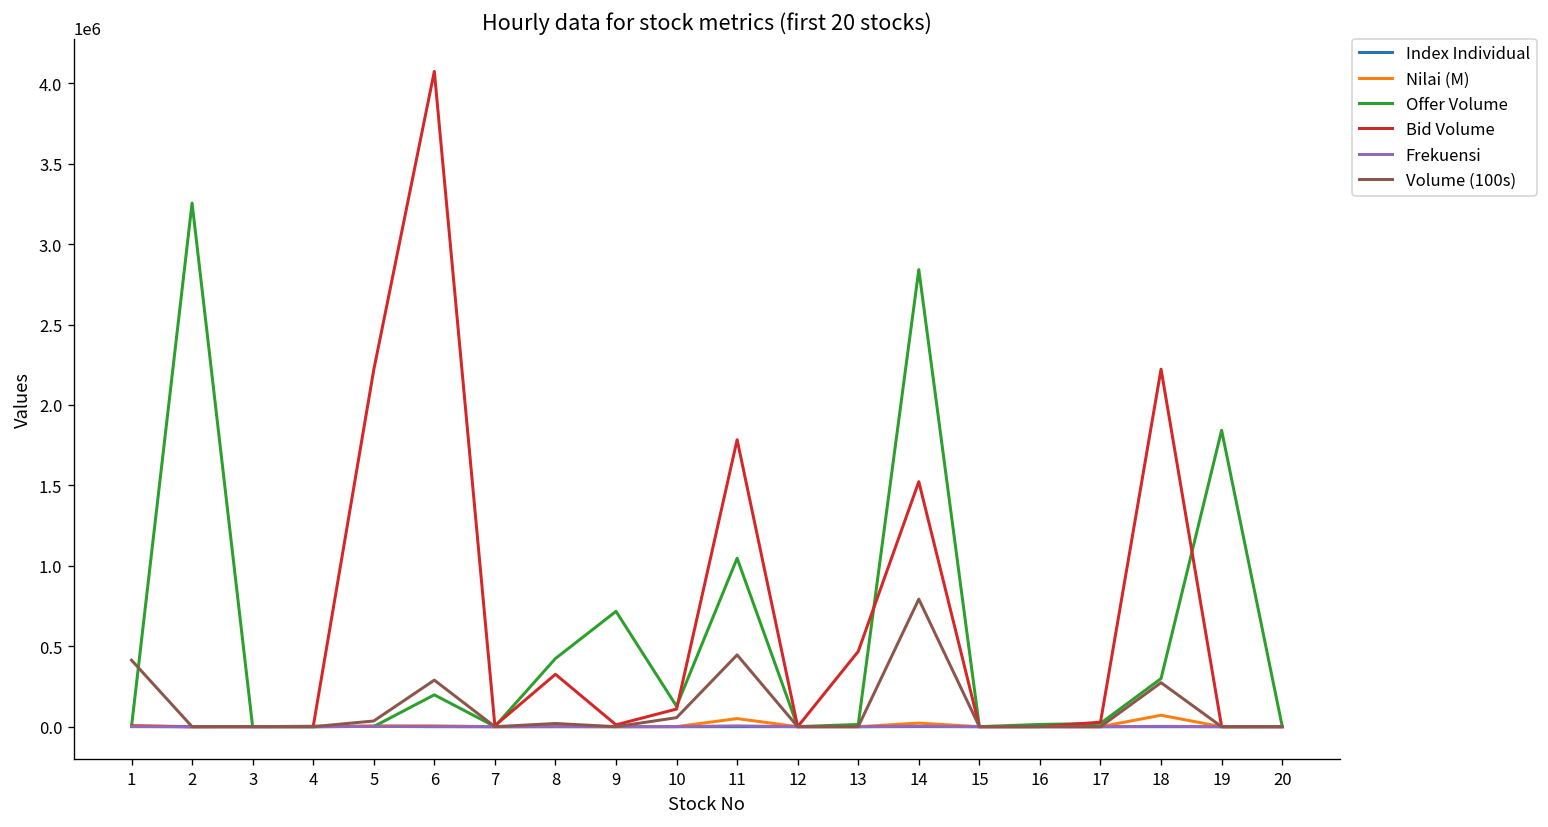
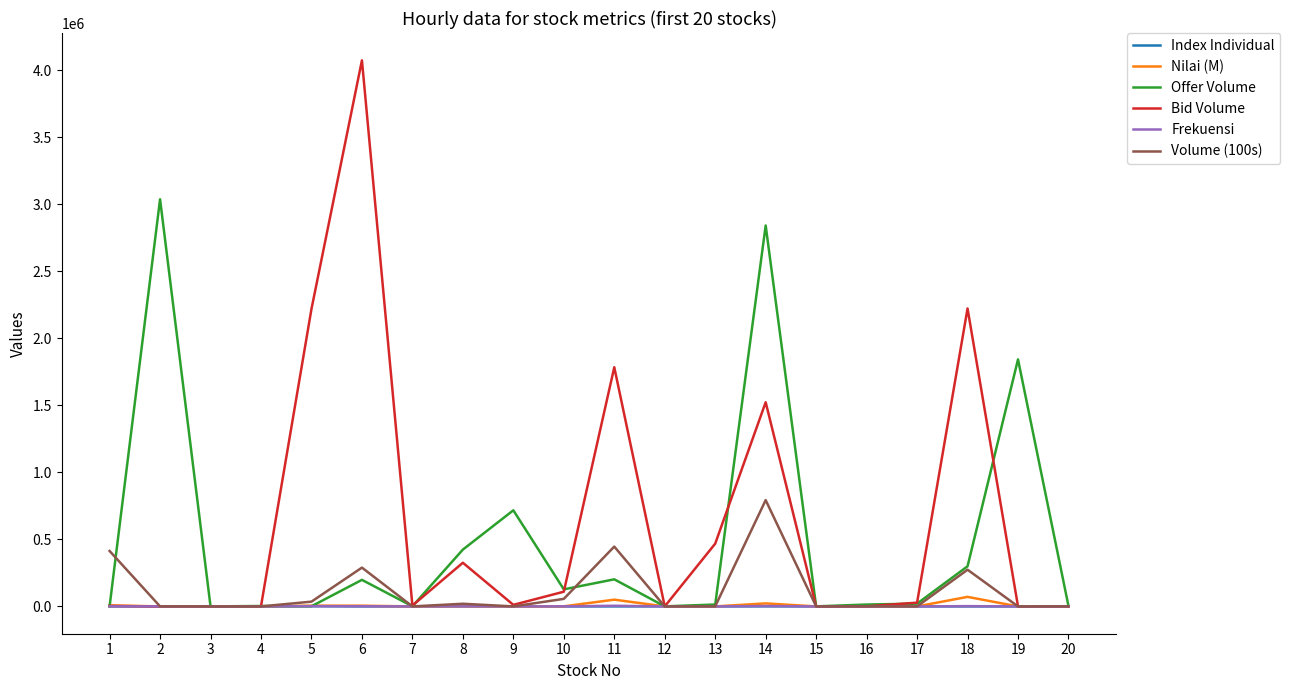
  {
    "Frekuensi": {
      "11": 0,
      "14": 0,
      "18": 0
    },
    "Nilai (M)": {
      "11": 50000,
      "14": 20000,
      "18": 70000
    },
    "Offer Volume": {
-     "2": 3260000,
+     "2": 3040000,
      "6": 200000,
      "8": 420000,
      "9": 720000,
-     "11": 1050000,
+     "11": 200000,
      "14": 2840000,
      "18": 300000,
      "19": 1840000
    },
    "Bid Volume": {
      "5": 2220000,
      "6": 4070000,
      "8": 330000,
      "11": 1780000,
      "13": 470000,
      "14": 1520000,
      "18": 2220000
    },
    "Volume (100s)": {
      "1": 410000,
      "5": 40000,
      "6": 290000,
      "10": 60000,
      "11": 450000,
      "14": 790000,
      "18": 270000
    }
  }
